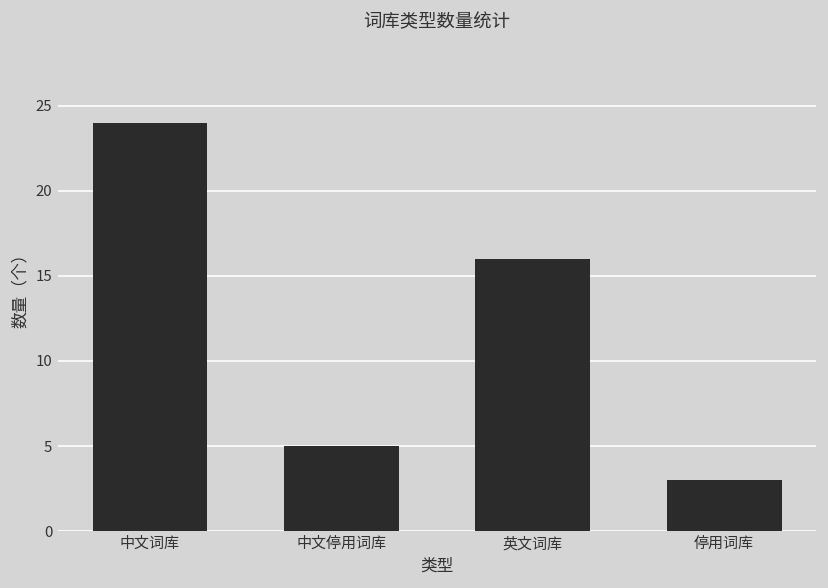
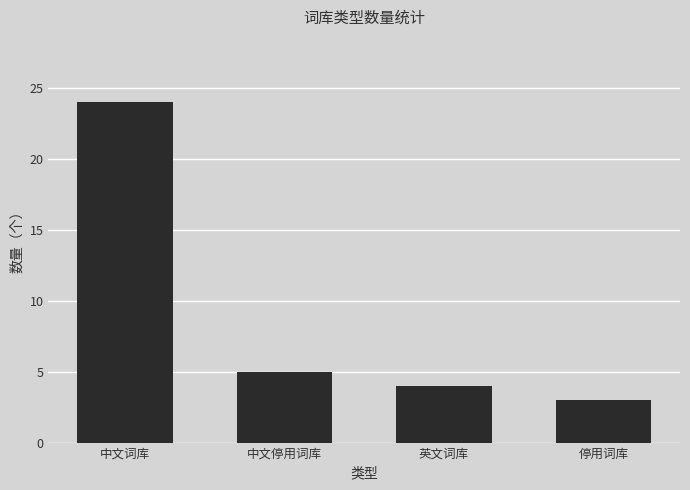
  {
    "中文词库": 24,
    "中文停用词库": 5,
-   "英文词库": 16,
+   "英文词库": 4,
    "停用词库": 3
  }
